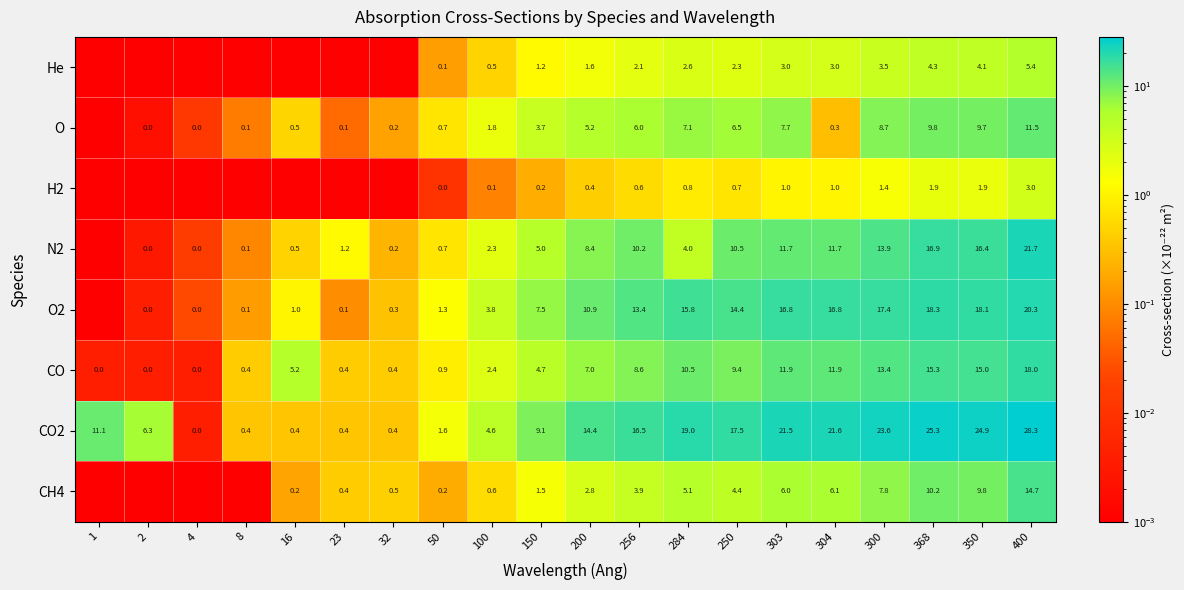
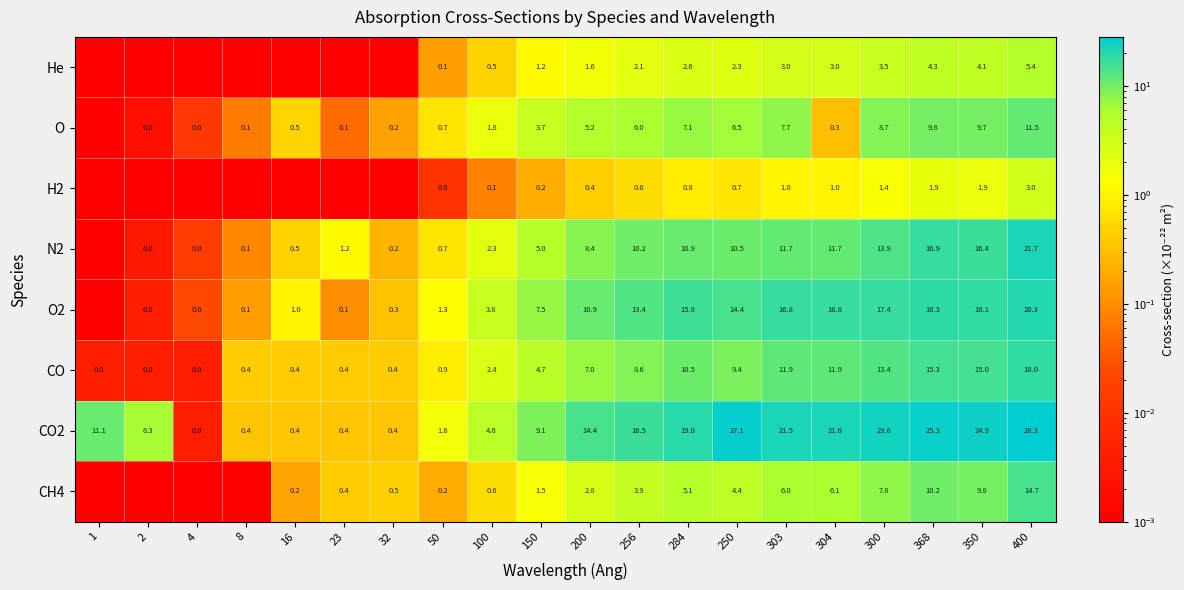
  {
    "He": {
      "50": 0.1,
      "100": 0.5,
      "150": 1.2,
      "200": 1.6,
      "256": 2.1,
      "284": 2.6,
      "250": 2.3,
      "303": 3.0,
      "304": 3.0,
      "300": 3.5,
      "368": 4.3,
      "350": 4.1,
      "400": 5.4
    },
    "O": {
      "2": 0.0,
      "4": 0.0,
      "8": 0.1,
      "16": 0.5,
      "23": 0.1,
      "32": 0.2,
      "50": 0.7,
      "100": 1.8,
      "150": 3.7,
      "200": 5.2,
      "256": 6.0,
      "284": 7.1,
      "250": 6.5,
      "303": 7.7,
      "304": 0.3,
      "300": 8.7,
      "368": 9.8,
      "350": 9.7,
      "400": 11.5
    },
    "H2": {
      "50": 0.0,
      "100": 0.1,
      "150": 0.2,
      "200": 0.4,
      "256": 0.6,
      "284": 0.8,
      "250": 0.7,
      "303": 1.0,
      "304": 1.0,
      "300": 1.4,
      "368": 1.9,
      "350": 1.9,
      "400": 3.0
    },
    "N2": {
      "2": 0.0,
      "4": 0.0,
      "8": 0.1,
      "16": 0.5,
      "23": 1.2,
      "32": 0.2,
      "50": 0.7,
      "100": 2.3,
      "150": 5.0,
      "200": 8.4,
      "256": 10.2,
-     "284": 4.0,
+     "284": 10.9,
      "250": 10.5,
      "303": 11.7,
      "304": 11.7,
      "300": 13.9,
      "368": 16.9,
      "350": 16.4,
      "400": 21.7
    },
    "O2": {
      "2": 0.0,
      "4": 0.0,
      "8": 0.1,
      "16": 1.0,
      "23": 0.1,
      "32": 0.3,
      "50": 1.3,
      "100": 3.8,
      "150": 7.5,
      "200": 10.9,
      "256": 13.4,
      "284": 15.8,
      "250": 14.4,
      "303": 16.8,
      "304": 16.8,
      "300": 17.4,
      "368": 18.3,
      "350": 18.1,
      "400": 20.3
    },
    "CO": {
      "1": 0.0,
      "2": 0.0,
      "4": 0.0,
      "8": 0.4,
-     "16": 5.2,
+     "16": 0.4,
      "23": 0.4,
      "32": 0.4,
      "50": 0.9,
      "100": 2.4,
      "150": 4.7,
      "200": 7.0,
      "256": 8.6,
      "284": 10.5,
      "250": 9.4,
      "303": 11.9,
      "304": 11.9,
      "300": 13.4,
      "368": 15.3,
      "350": 15.0,
      "400": 18.0
    },
    "CO2": {
      "1": 11.1,
      "2": 6.3,
      "4": 0.0,
      "8": 0.4,
      "16": 0.4,
      "23": 0.4,
      "32": 0.4,
      "50": 1.6,
      "100": 4.6,
      "150": 9.1,
      "200": 14.4,
      "256": 16.5,
      "284": 19.0,
-     "250": 17.5,
+     "250": 27.1,
      "303": 21.5,
      "304": 21.6,
      "300": 23.6,
      "368": 25.3,
      "350": 24.9,
      "400": 28.3
    },
    "CH4": {
      "16": 0.2,
      "23": 0.4,
      "32": 0.5,
      "50": 0.2,
      "100": 0.6,
      "150": 1.5,
      "200": 2.8,
      "256": 3.9,
      "284": 5.1,
      "250": 4.4,
      "303": 6.0,
      "304": 6.1,
      "300": 7.8,
      "368": 10.2,
      "350": 9.8,
      "400": 14.7
    }
  }
